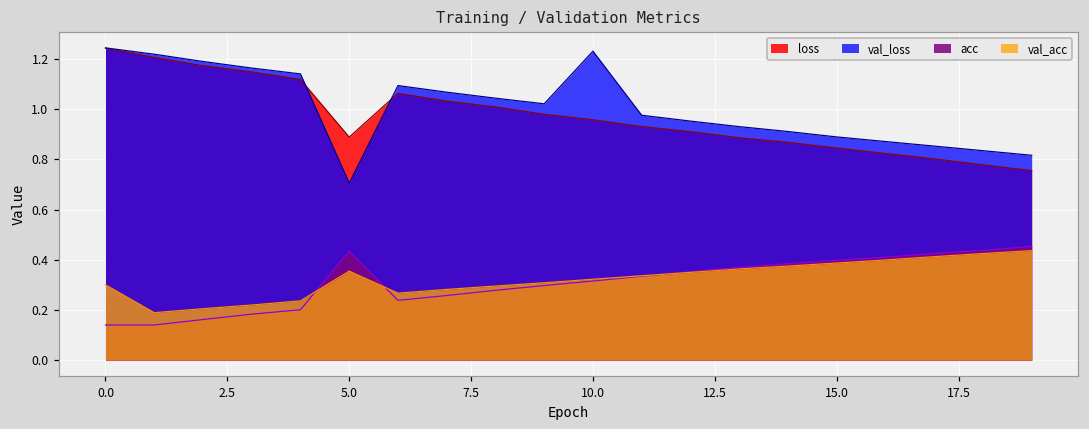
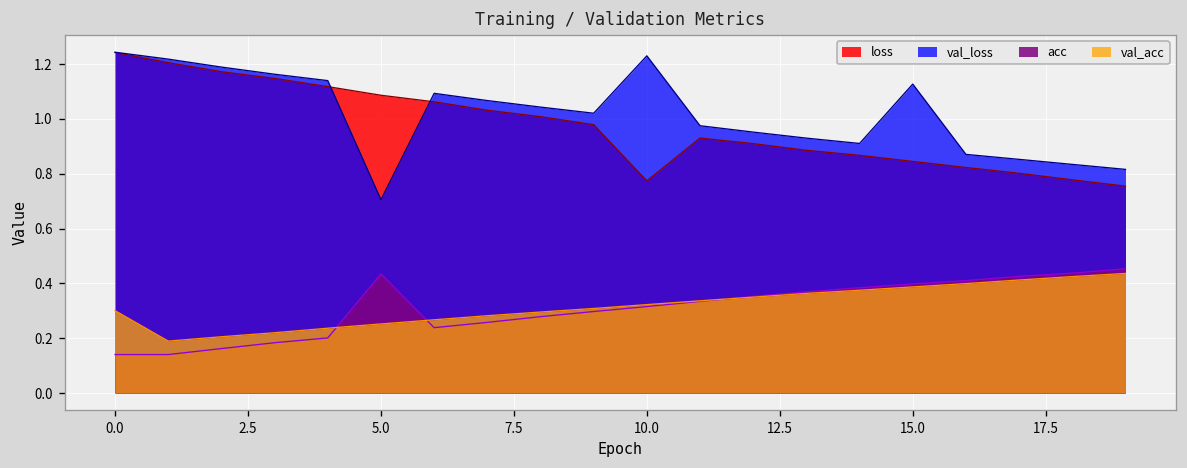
  {
    "loss": {
-     "5.0": 0.89,
-     "10.0": 0.96,
+     "5.0": 1.09,
+     "10.0": 0.77,
      "15.0": 0.84
    },
    "val_loss": {
      "5.0": 0.71,
      "10.0": 1.23,
-     "15.0": 0.89
+     "15.0": 1.13
    },
    "acc": {
      "0.0": 0.14,
      "5.0": 0.43
    },
    "val_acc": {
      "0.0": 0.30,
-     "5.0": 0.35
+     "5.0": 0.25
    }
  }
